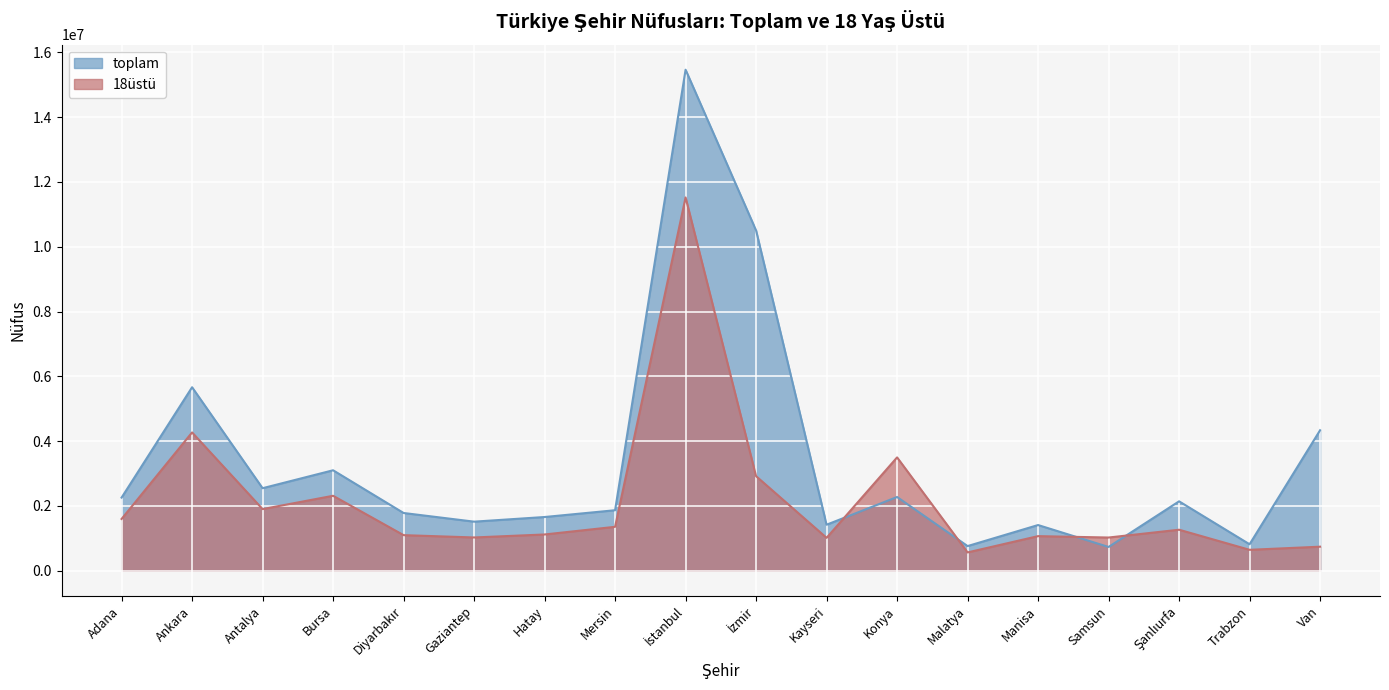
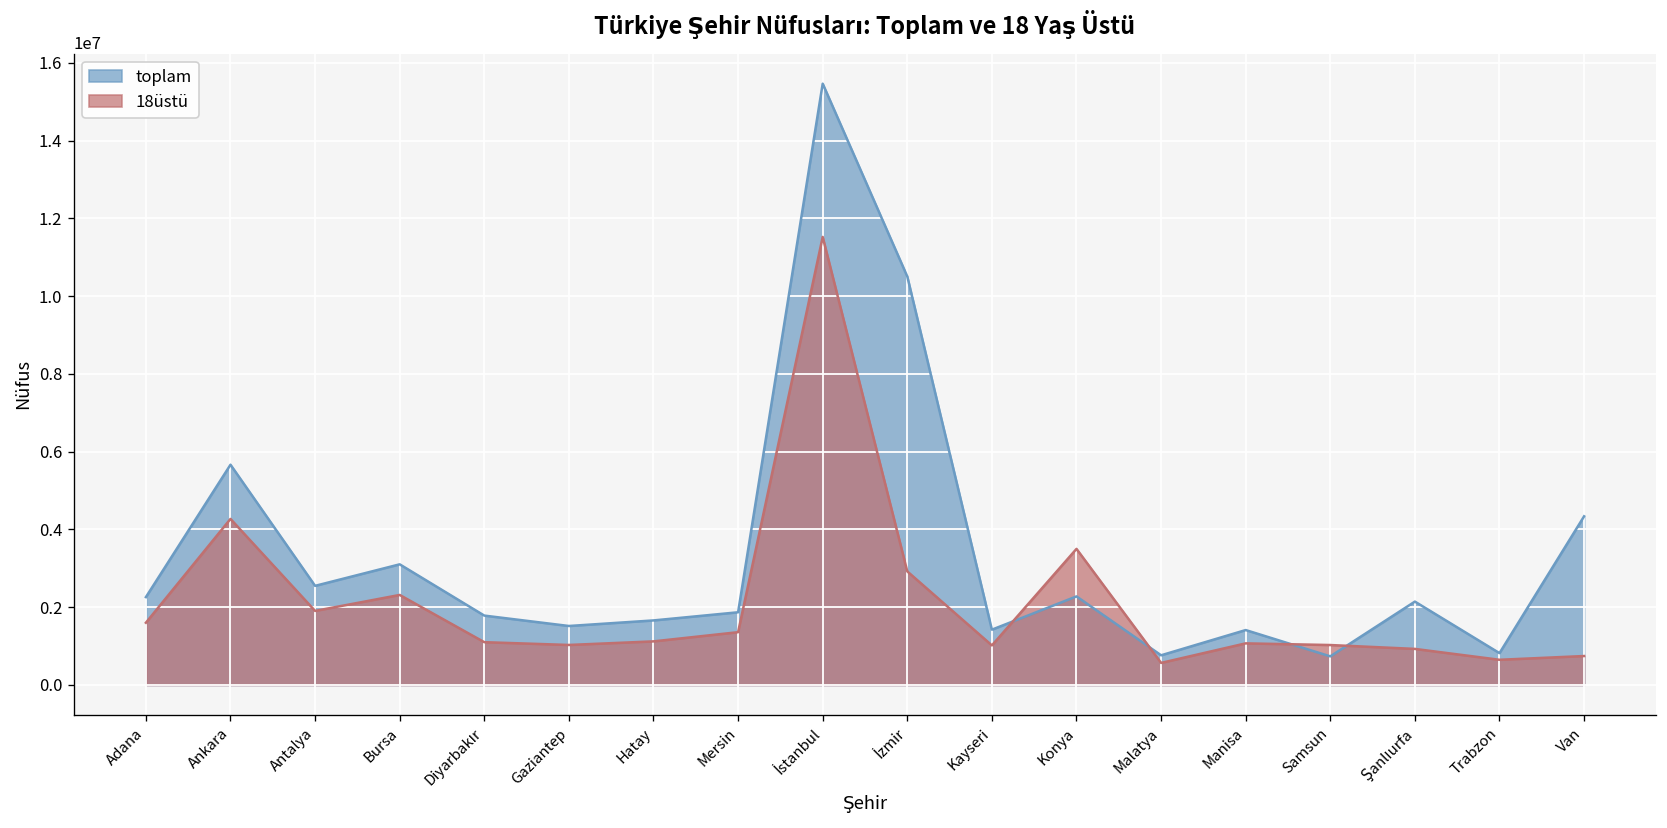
  {
    "toplam": {
      "Adana": 2300000,
      "Ankara": 5700000,
      "Antalya": 2500000,
      "Bursa": 3100000,
      "Diyarbakır": 1800000,
      "Gaziantep": 1500000,
      "Hatay": 1700000,
      "Mersin": 1900000,
      "İstanbul": 15500000,
      "İzmir": 10500000,
      "Kayseri": 1400000,
      "Konya": 2300000,
      "Malatya": 800000,
      "Manisa": 1400000,
      "Samsun": 700000,
      "Şanlıurfa": 2100000,
      "Trabzon": 800000,
      "Van": 4300000
    },
    "18üstü": {
      "Adana": 1600000,
      "Ankara": 4300000,
      "Antalya": 1900000,
      "Bursa": 2300000,
      "Diyarbakır": 1100000,
      "Gaziantep": 1000000,
      "Hatay": 1100000,
      "Mersin": 1400000,
      "İstanbul": 11500000,
      "İzmir": 2900000,
      "Kayseri": 1000000,
      "Konya": 3500000,
      "Malatya": 600000,
      "Manisa": 1100000,
      "Samsun": 1000000,
-     "Şanlıurfa": 1300000,
+     "Şanlıurfa": 900000,
      "Trabzon": 600000,
      "Van": 700000
    }
  }
